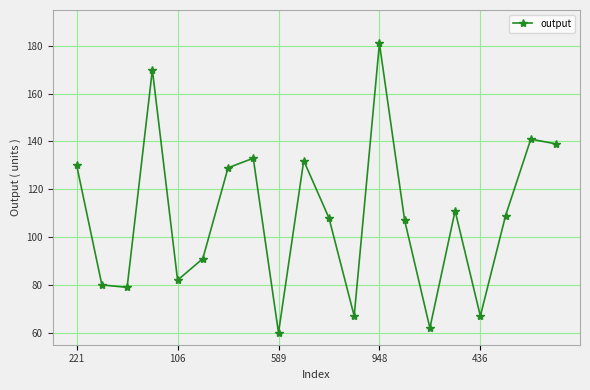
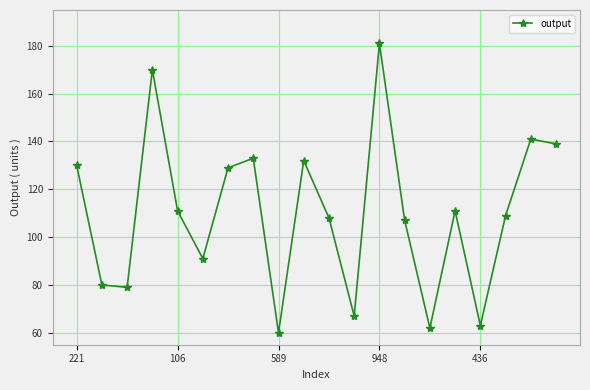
  {
    "221": 130,
-   "106": 82,
+   "106": 111,
    "589": 60,
    "948": 181,
-   "436": 67
+   "436": 63
  }
